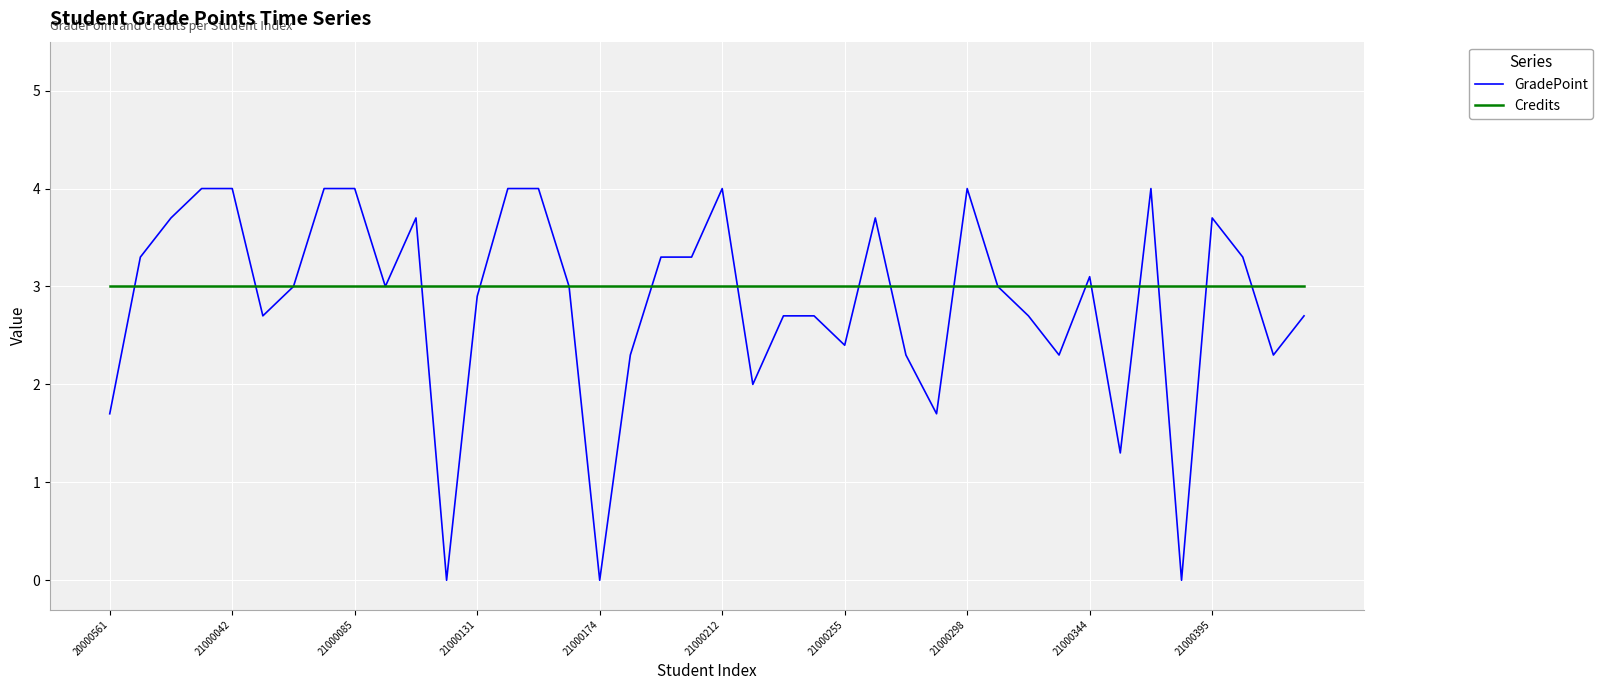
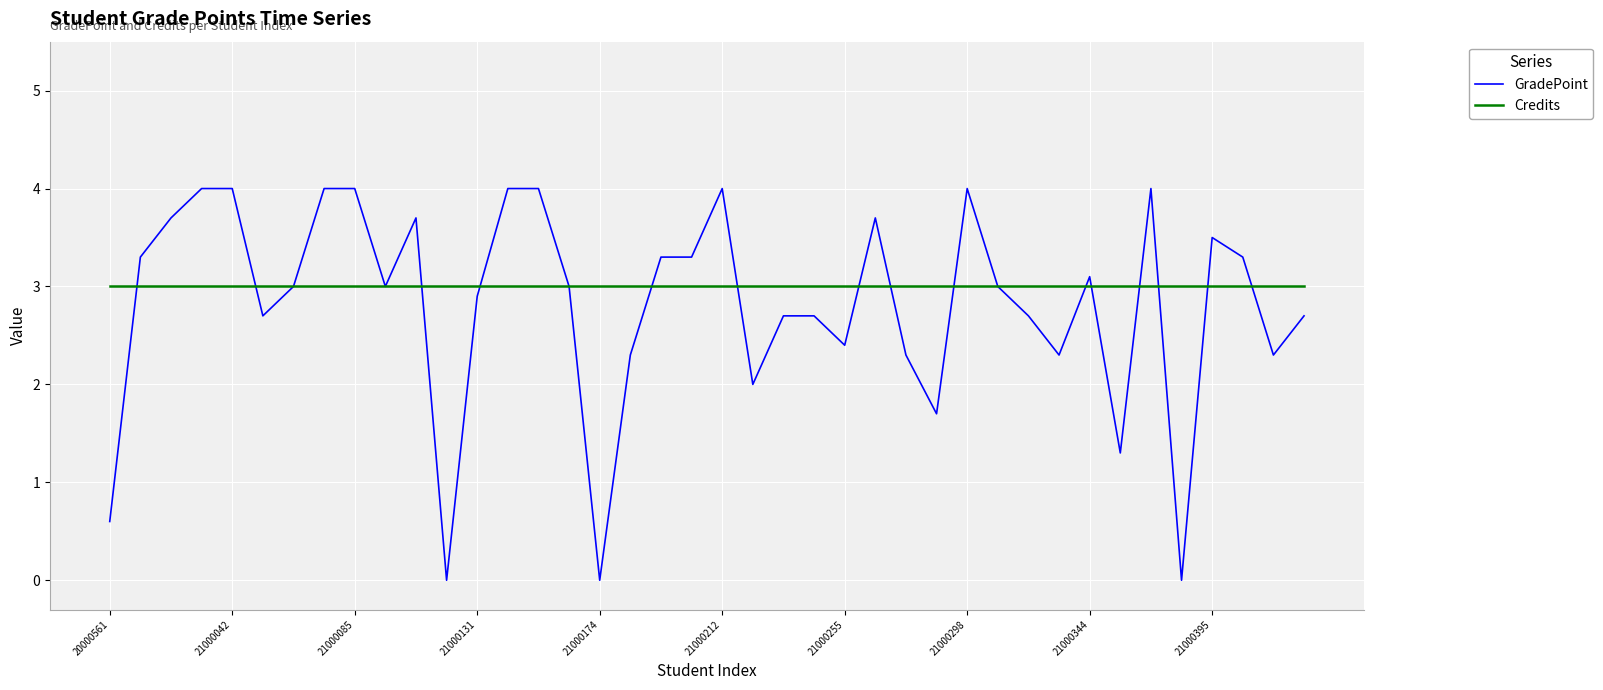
  {
    "GradePoint": {
-     "20000561": 1.7,
+     "20000561": 0.6,
      "21000042": 4.0,
      "21000085": 4.0,
      "21000131": 2.9,
      "21000174": 0.0,
      "21000212": 4.0,
      "21000255": 2.4,
      "21000298": 4.0,
      "21000344": 3.1,
-     "21000395": 3.7
+     "21000395": 3.5
    },
    "Credits": {
      "20000561": 3.0,
      "21000042": 3.0,
      "21000085": 3.0,
      "21000131": 3.0,
      "21000174": 3.0,
      "21000212": 3.0,
      "21000255": 3.0,
      "21000298": 3.0,
      "21000344": 3.0,
      "21000395": 3.0
    }
  }
